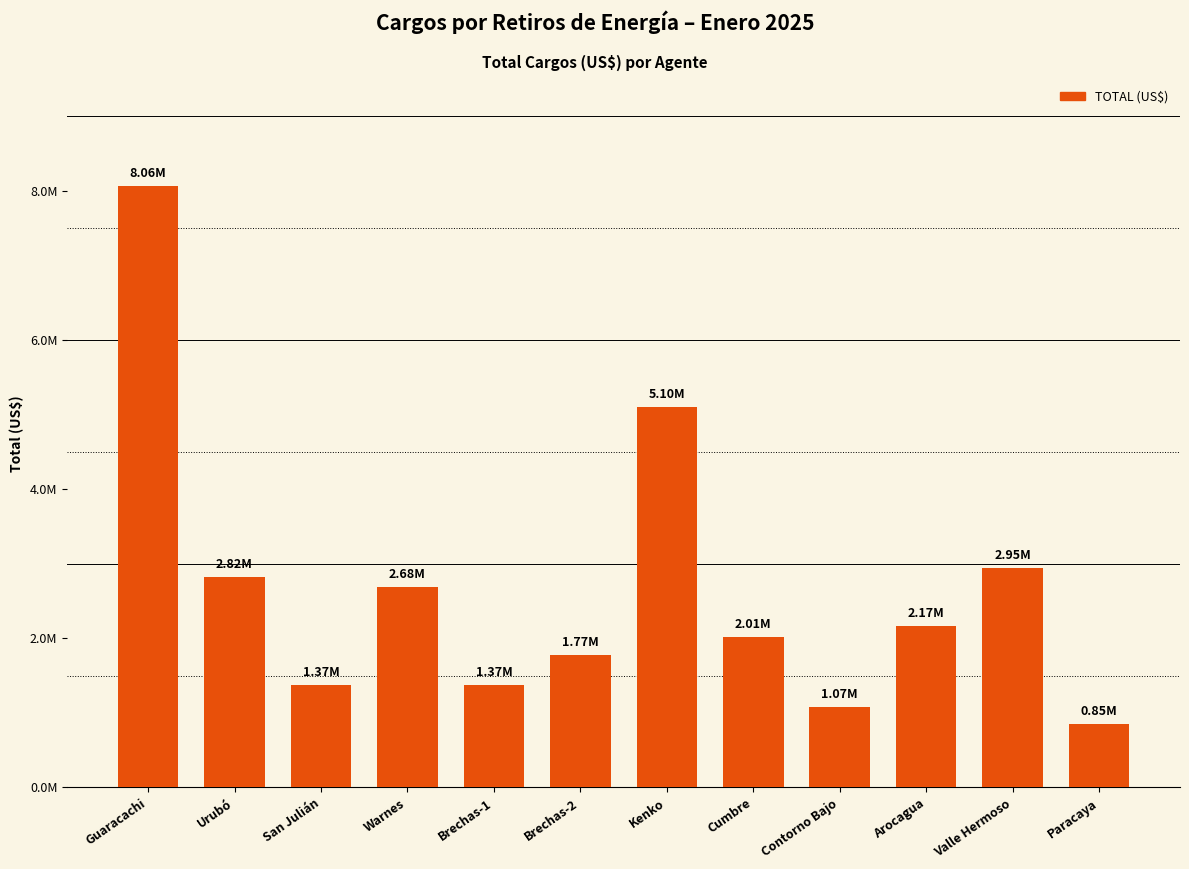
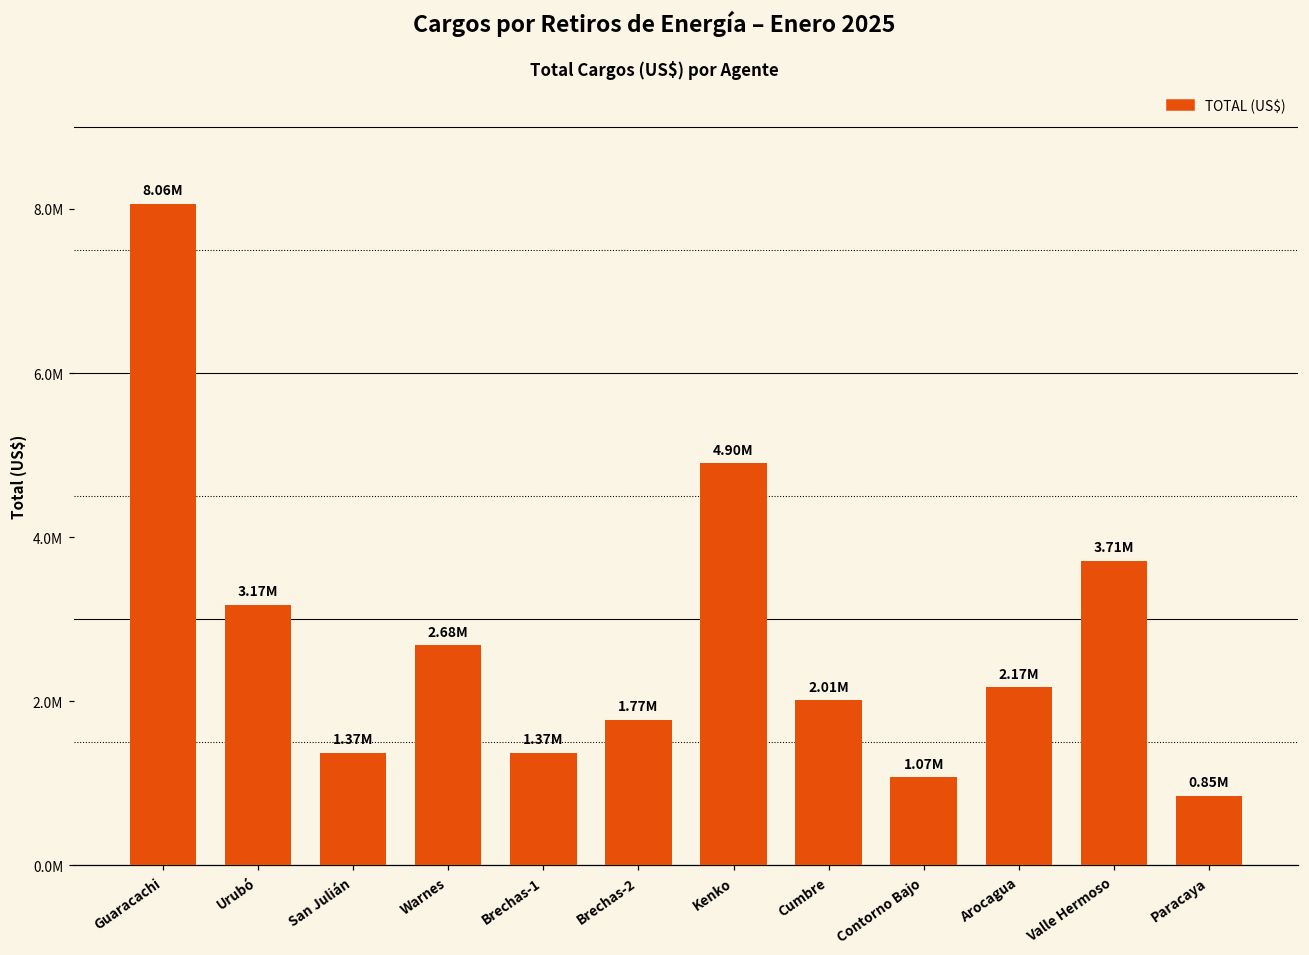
  {
    "Guaracachi": "8.06M",
-   "Urubó": "2.82M",
+   "Urubó": "3.17M",
    "San Julián": "1.37M",
    "Warnes": "2.68M",
    "Brechas-1": "1.37M",
    "Brechas-2": "1.77M",
-   "Kenko": "5.10M",
+   "Kenko": "4.90M",
    "Cumbre": "2.01M",
    "Contorno Bajo": "1.07M",
    "Arocagua": "2.17M",
-   "Valle Hermoso": "2.95M",
+   "Valle Hermoso": "3.71M",
    "Paracaya": "0.85M"
  }
